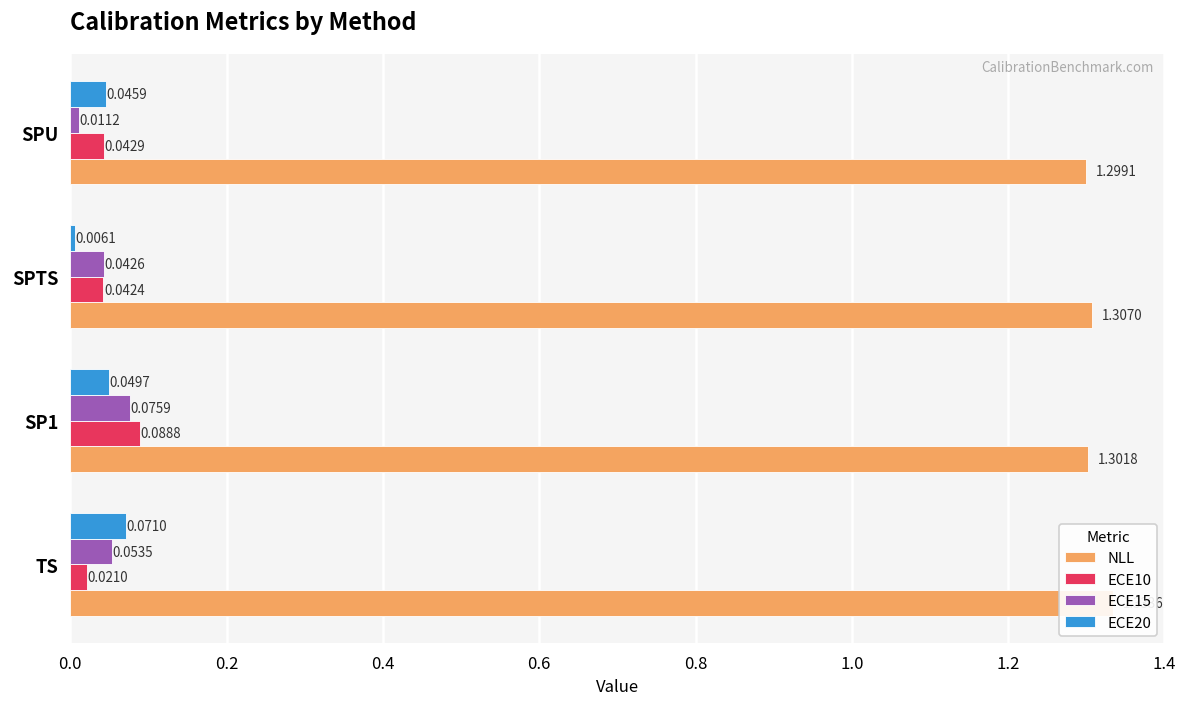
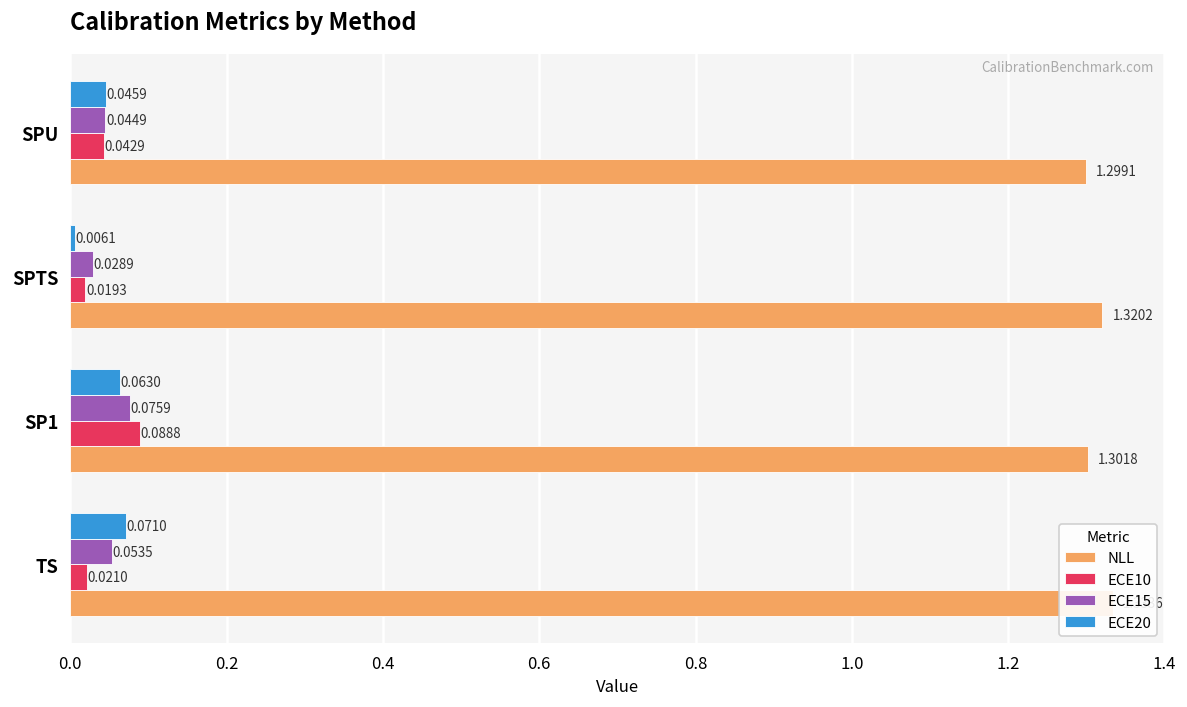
  {
    "NLL": {
      "SPU": 1.2991,
-     "SPTS": 1.3070,
+     "SPTS": 1.3202,
      "SP1": 1.3018
    },
    "ECE10": {
      "SPU": 0.0429,
-     "SPTS": 0.0424,
+     "SPTS": 0.0193,
      "SP1": 0.0888,
      "TS": 0.0210
    },
    "ECE15": {
-     "SPU": 0.0112,
-     "SPTS": 0.0426,
+     "SPU": 0.0449,
+     "SPTS": 0.0289,
      "SP1": 0.0759,
      "TS": 0.0535
    },
    "ECE20": {
      "SPU": 0.0459,
      "SPTS": 0.0061,
-     "SP1": 0.0497,
+     "SP1": 0.0630,
      "TS": 0.0710
    }
  }
